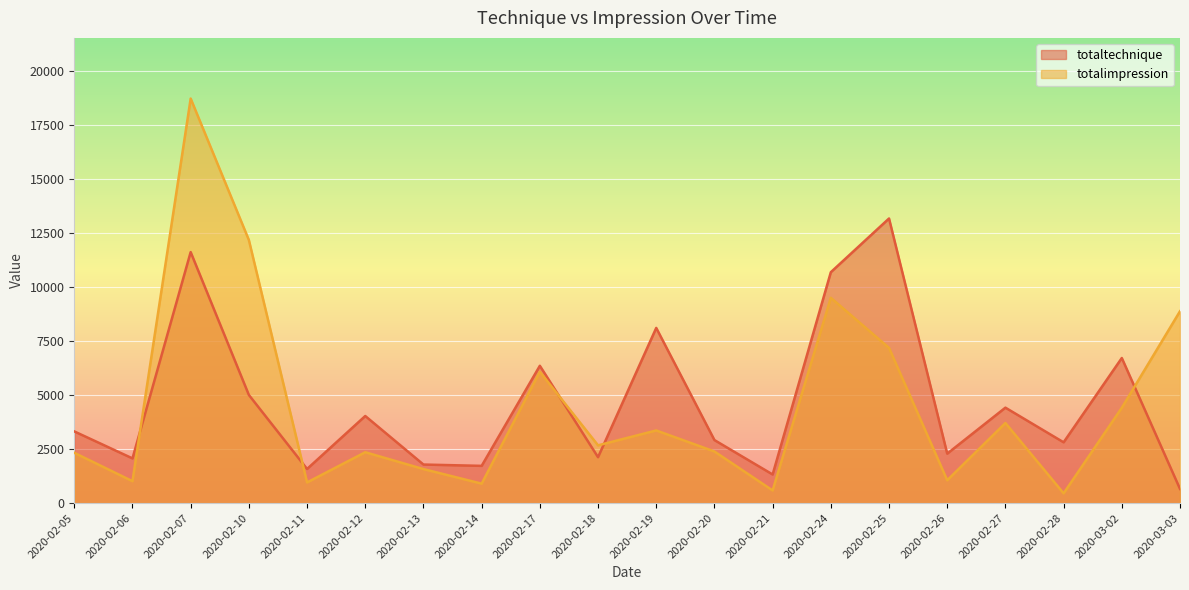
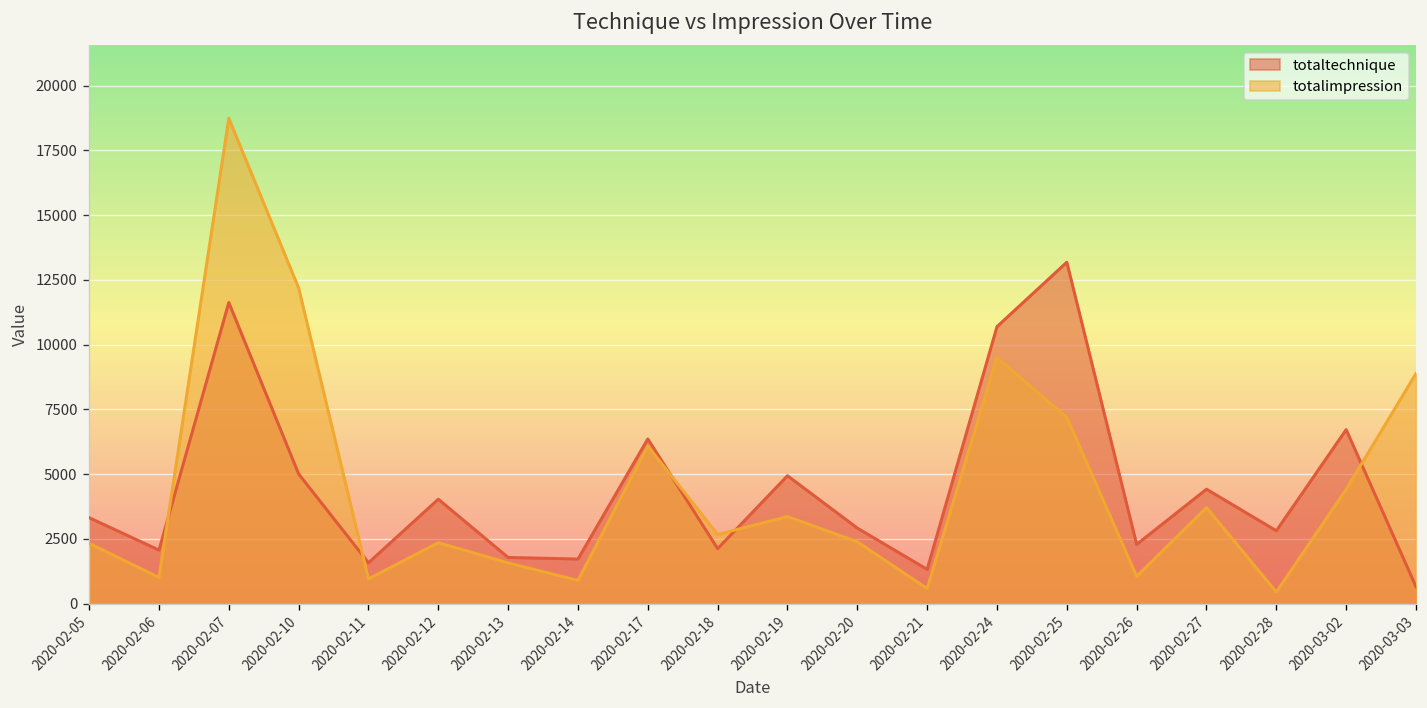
  {
    "totaltechnique": {
      "2020-02-05": 3300,
      "2020-02-06": 2100,
      "2020-02-07": 11600,
      "2020-02-10": 5000,
      "2020-02-11": 1600,
      "2020-02-12": 4000,
      "2020-02-13": 1800,
      "2020-02-14": 1700,
      "2020-02-17": 6400,
      "2020-02-18": 2100,
-     "2020-02-19": 8100,
+     "2020-02-19": 4900,
      "2020-02-20": 2900,
      "2020-02-21": 1300,
      "2020-02-24": 10700,
      "2020-02-25": 13200,
      "2020-02-26": 2300,
      "2020-02-27": 4400,
      "2020-02-28": 2800,
      "2020-03-02": 6700,
      "2020-03-03": 700
    },
    "totalimpression": {
      "2020-02-05": 2300,
      "2020-02-06": 1000,
      "2020-02-07": 18700,
      "2020-02-10": 12200,
      "2020-02-11": 1000,
      "2020-02-12": 2400,
      "2020-02-13": 1600,
      "2020-02-14": 900,
      "2020-02-17": 6100,
      "2020-02-18": 2700,
      "2020-02-19": 3400,
      "2020-02-20": 2400,
      "2020-02-21": 600,
      "2020-02-24": 9500,
      "2020-02-25": 7200,
      "2020-02-26": 1100,
      "2020-02-27": 3700,
      "2020-02-28": 500,
      "2020-03-02": 4400,
      "2020-03-03": 8900
    }
  }
